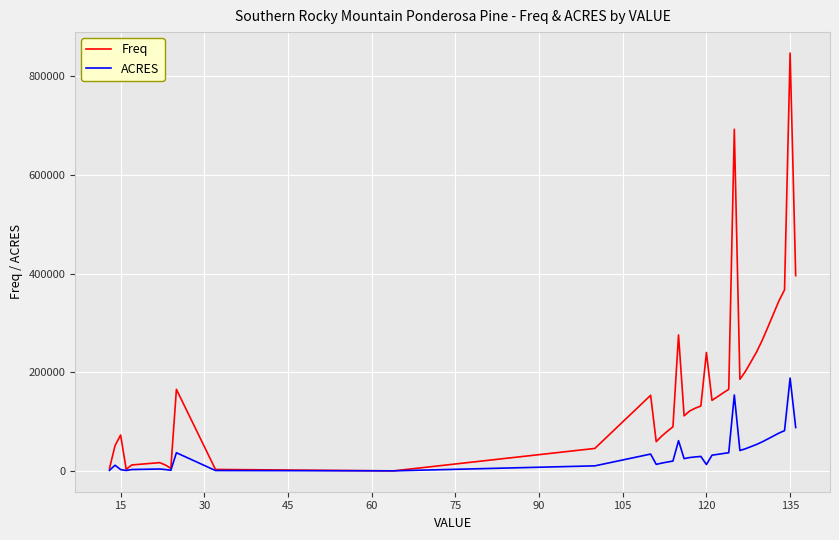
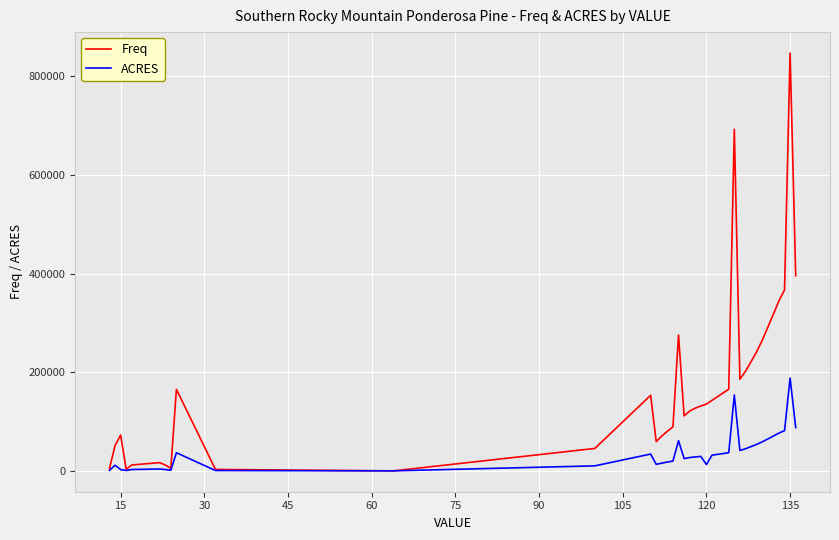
  {
    "Freq": {
      "15": 70000,
-     "120": 240000,
+     "120": 140000,
      "135": 850000
    },
    "ACRES": {
      "15": 0,
      "120": 10000,
      "135": 190000
    }
  }
